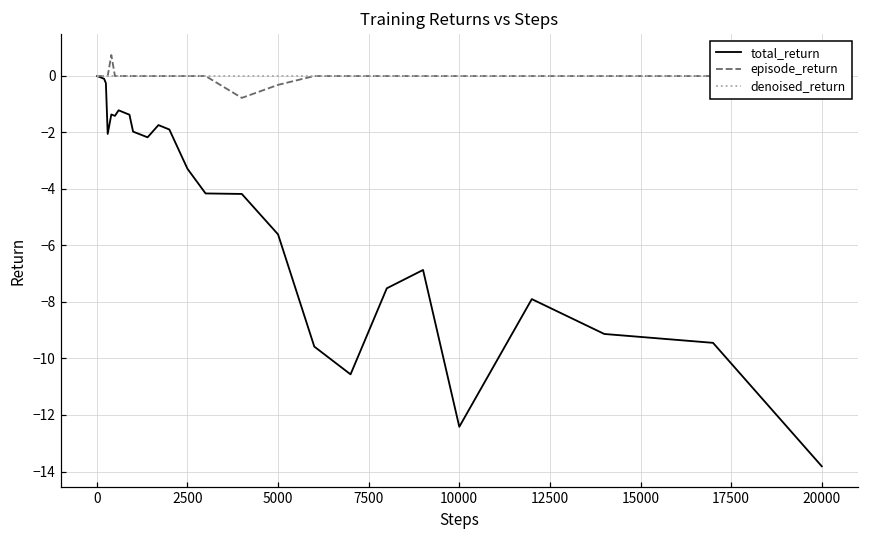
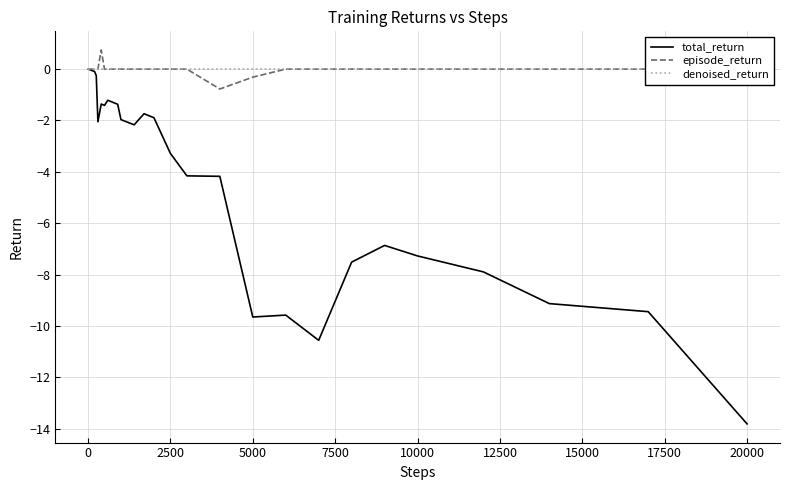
  {
    "total_return": {
      "2500": -3.3,
-     "5000": -5.6,
-     "10000": -12.4,
+     "5000": -9.7,
+     "10000": -7.3,
      "20000": -13.8
    },
    "episode_return": {
      "5000": -0.3
    },
    "denoised_return": {
      "5000": 0.0
    }
  }
